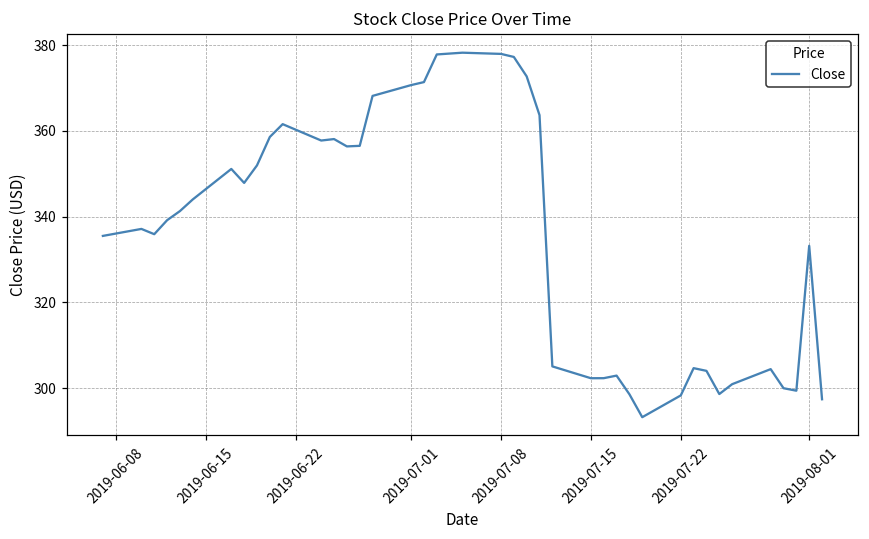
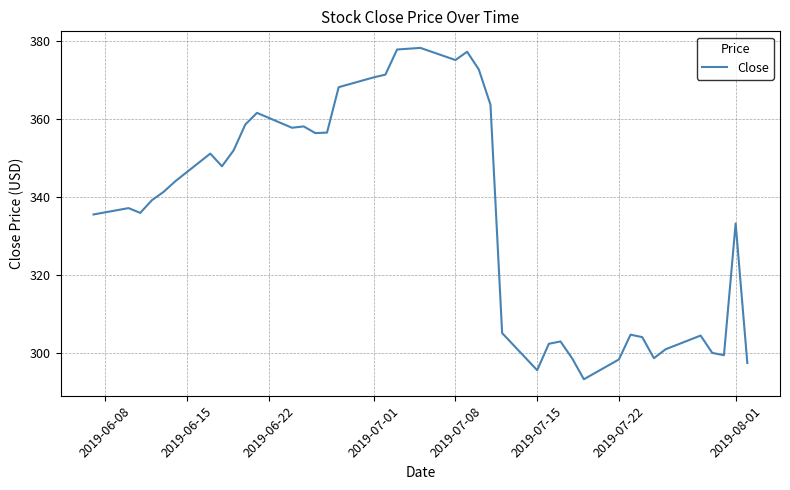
  {
    "2019-07-01": 371,
-   "2019-07-08": 378,
-   "2019-07-15": 302,
+   "2019-07-08": 375,
+   "2019-07-15": 296,
    "2019-07-22": 298,
    "2019-08-01": 333
  }
